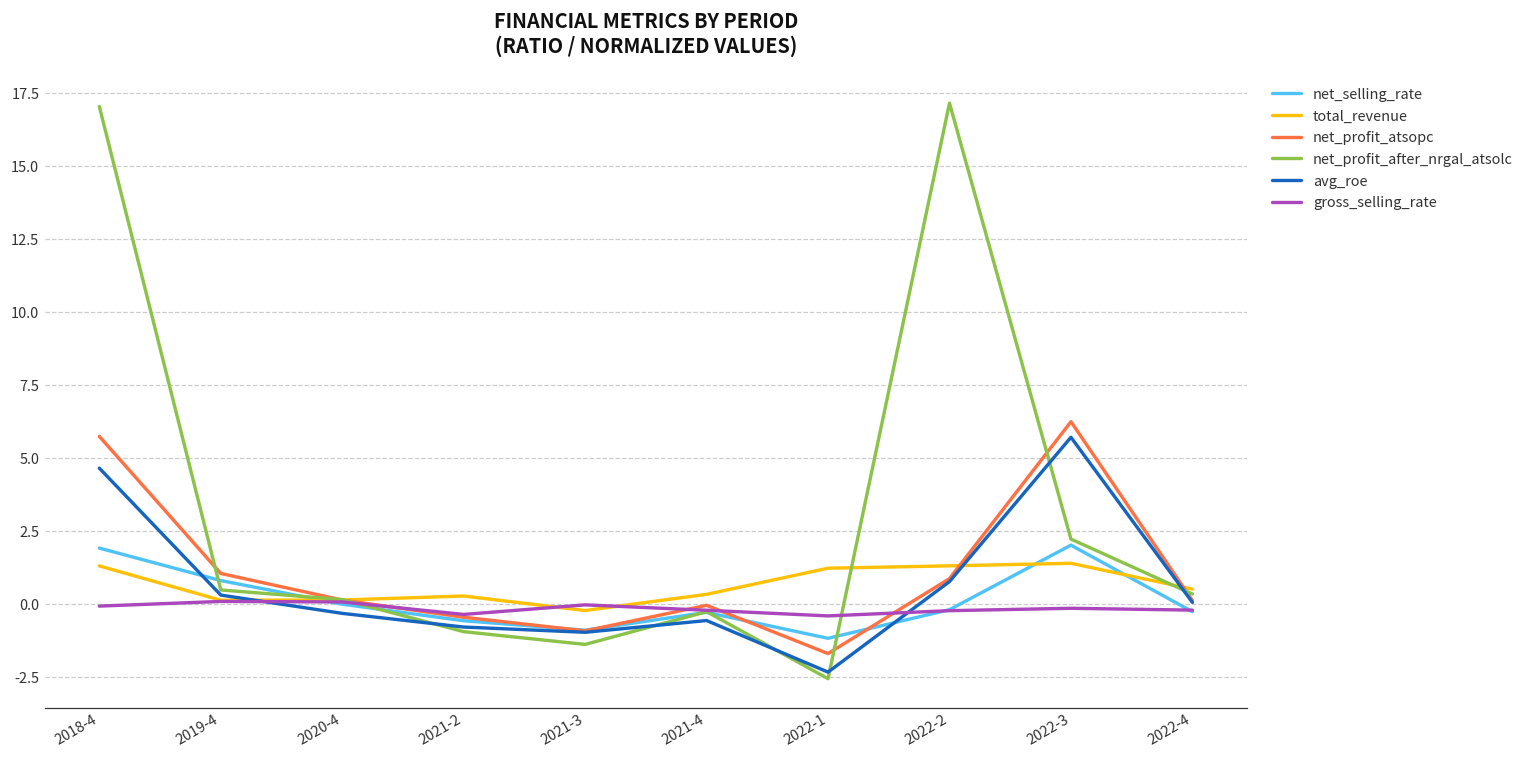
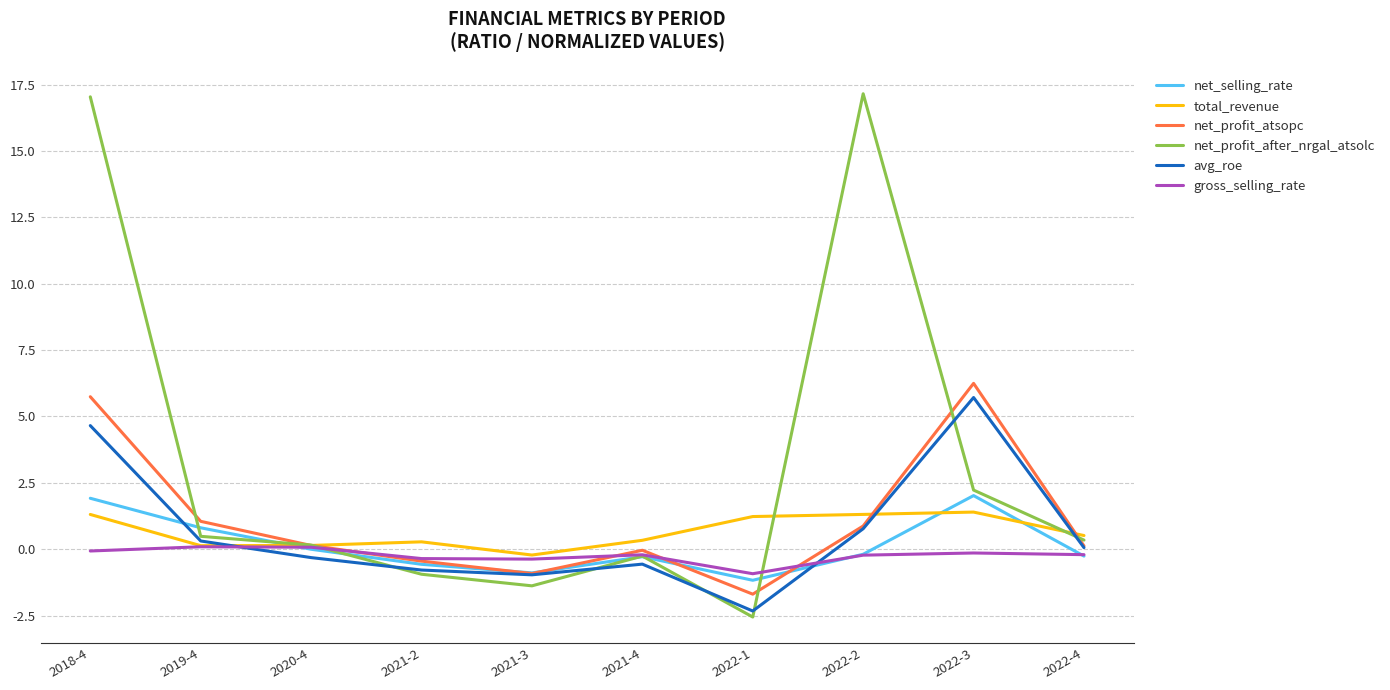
  {
    "net_selling_rate": {
      "2018-4": 1.9,
      "2019-4": 0.8,
      "2021-2": -0.6,
      "2022-1": -1.2,
      "2022-3": 2.0
    },
    "total_revenue": {
      "2018-4": 1.3,
      "2021-2": 0.3,
      "2021-3": -0.2,
      "2021-4": 0.3,
      "2022-1": 1.2,
      "2022-2": 1.3,
      "2022-3": 1.4,
      "2022-4": 0.5
    },
    "net_profit_atsopc": {
      "2018-4": 5.7,
      "2019-4": 1.1,
      "2021-4": 0.0,
      "2022-1": -1.7,
      "2022-2": 0.9,
      "2022-3": 6.2
    },
    "net_profit_after_nrgal_atsolc": {
      "2018-4": 17.0,
      "2019-4": 0.5,
      "2021-2": -0.9,
      "2021-3": -1.4,
      "2022-1": -2.6,
      "2022-2": 17.2,
      "2022-3": 2.2,
      "2022-4": 0.3
    },
    "avg_roe": {
      "2018-4": 4.7,
      "2019-4": 0.3,
      "2020-4": -0.3,
      "2021-2": -0.8,
      "2021-4": -0.6,
      "2022-1": -2.3,
      "2022-2": 0.8,
      "2022-3": 5.7
    },
    "gross_selling_rate": {
      "2018-4": -0.1,
-     "2021-3": 0.0,
-     "2022-1": -0.4,
+     "2021-3": -0.4,
+     "2022-1": -0.9,
      "2022-3": -0.1
    }
  }
